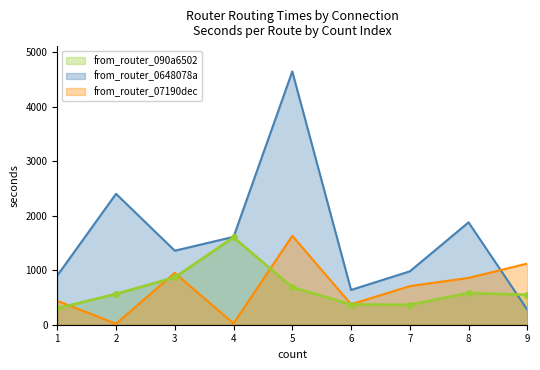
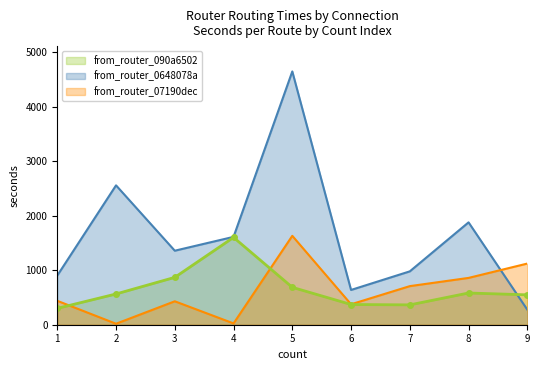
  {
    "from_router_090a6502": {
      "1": 300,
      "2": 600,
      "3": 900,
      "5": 700,
      "7": 400,
      "8": 600,
      "9": 500
    },
    "from_router_0648078a": {
      "1": 900,
-     "2": 2400,
+     "2": 2600,
      "3": 1400,
      "5": 4600,
      "6": 600,
      "7": 1000,
      "8": 1900,
      "9": 300
    },
    "from_router_07190dec": {
      "1": 400,
      "2": 0,
-     "3": 1000,
+     "3": 400,
      "4": 0,
      "5": 1600,
      "7": 700,
      "8": 900,
      "9": 1100
    }
  }
